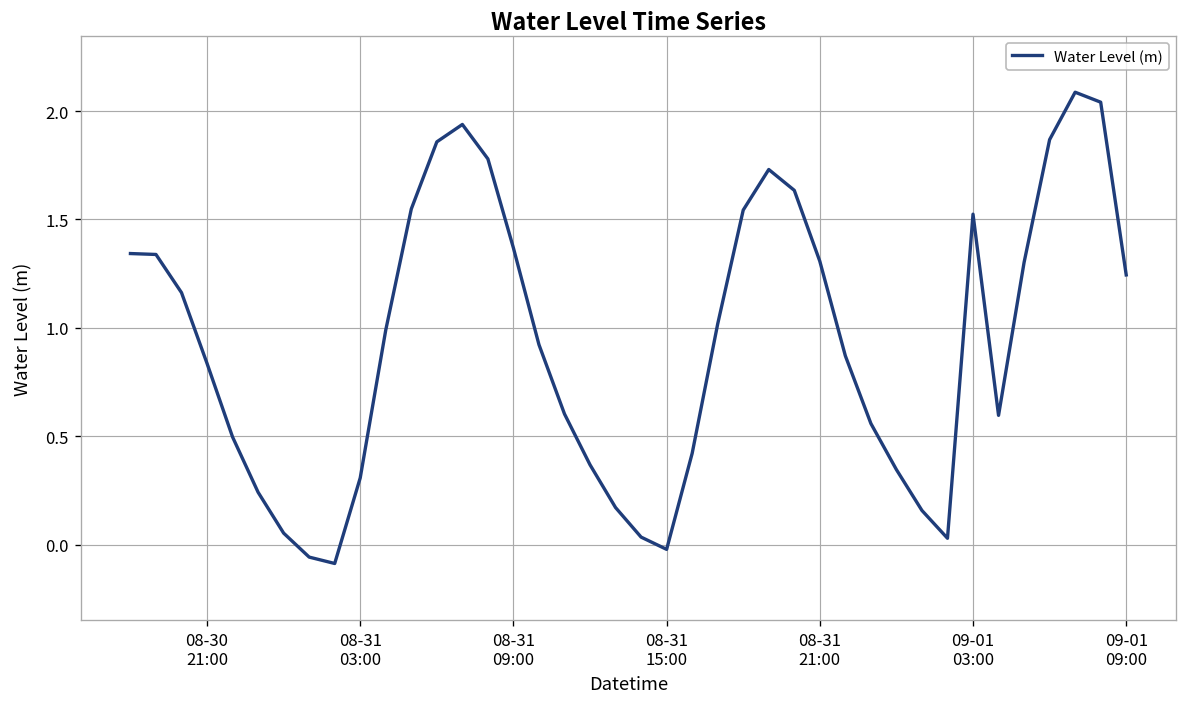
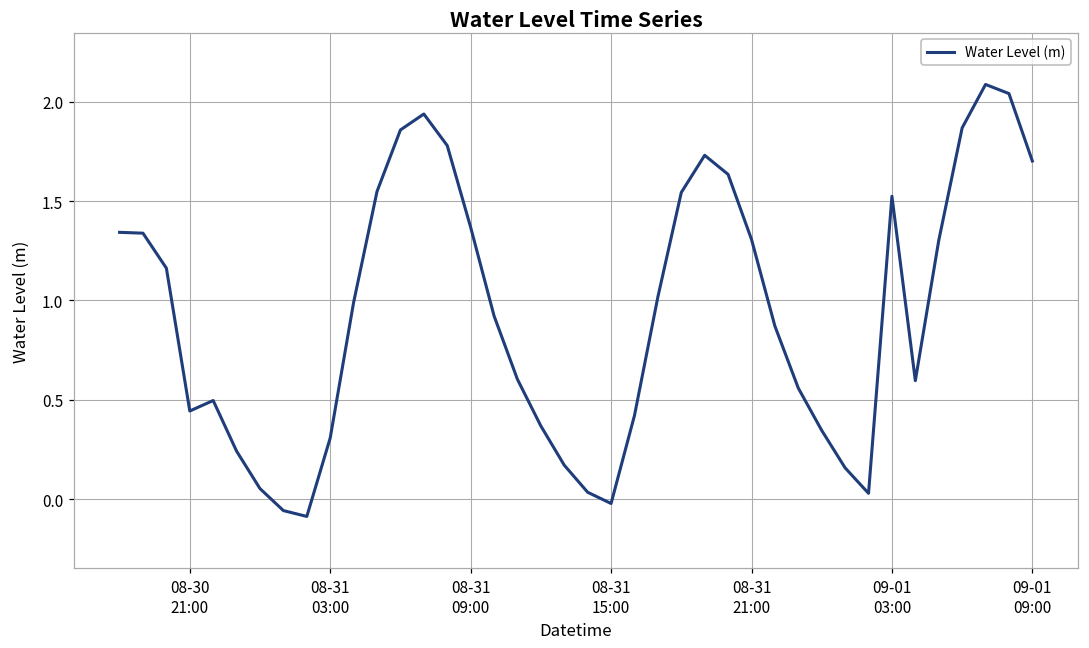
  {
-   "08-30 21:00": 0.84,
+   "08-30 21:00": 0.44,
    "08-31 03:00": 0.31,
    "08-31 09:00": 1.37,
    "08-31 15:00": -0.02,
    "08-31 21:00": 1.31,
    "09-01 03:00": 1.52,
-   "09-01 09:00": 1.24
+   "09-01 09:00": 1.70
  }
